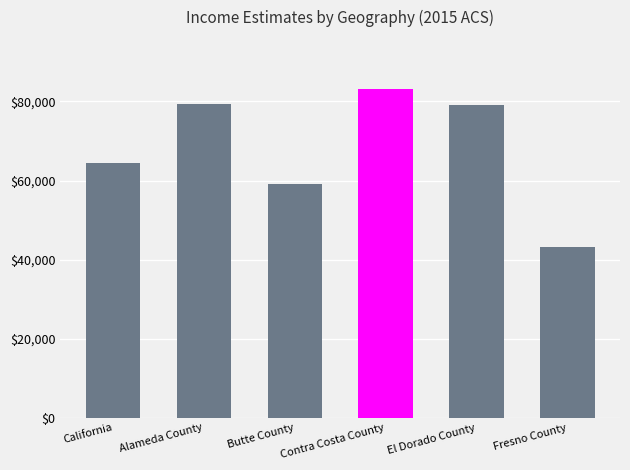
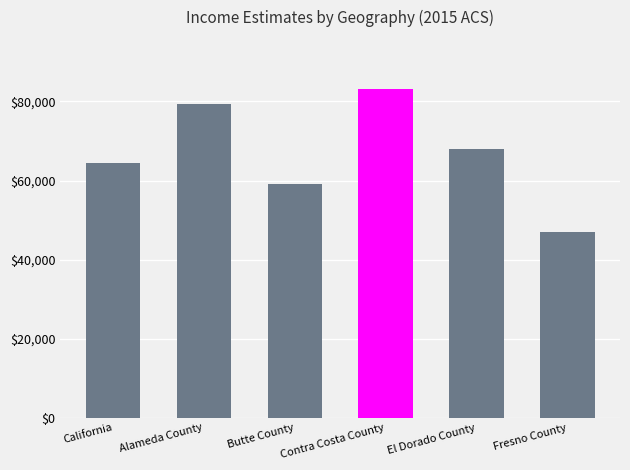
  {
    "California": "$65,000",
    "Alameda County": "$79,000",
    "Butte County": "$59,000",
    "Contra Costa County": "$83,000",
-   "El Dorado County": "$79,000",
-   "Fresno County": "$43,000"
+   "El Dorado County": "$68,000",
+   "Fresno County": "$47,000"
  }
